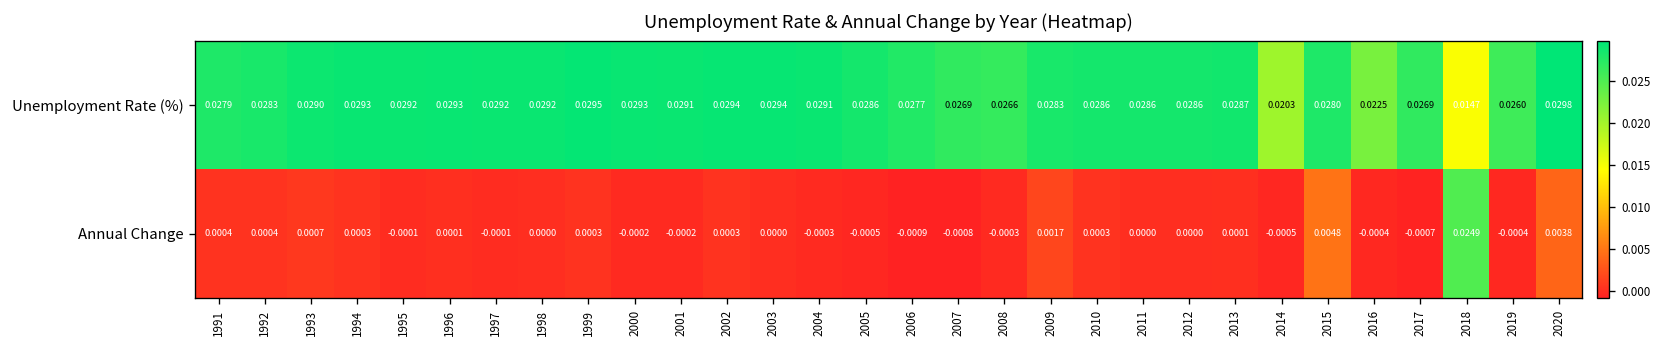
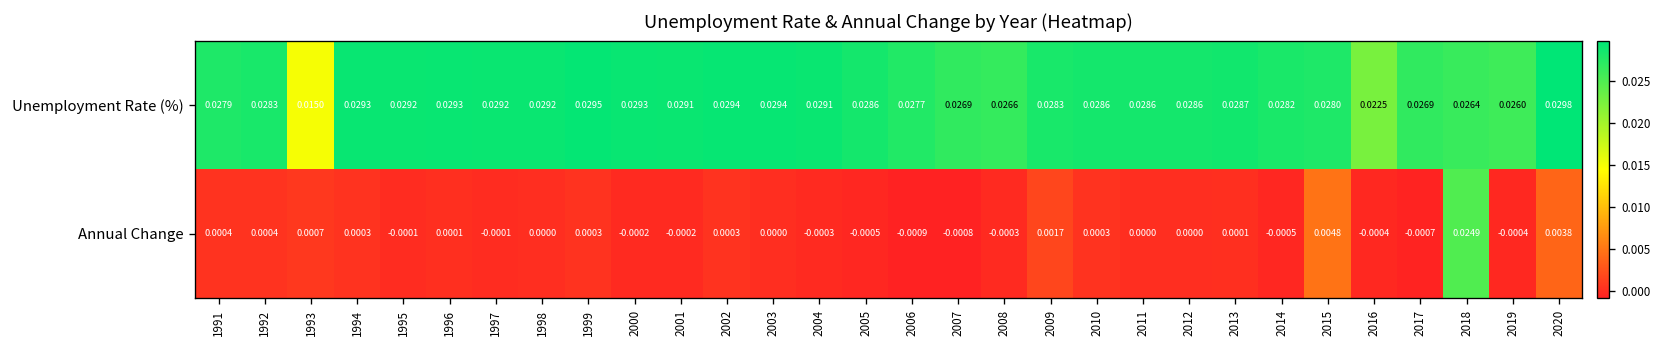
  {
    "Unemployment Rate (%)": {
      "1991": 0.0279,
      "1992": 0.0283,
-     "1993": 0.0290,
+     "1993": 0.0150,
      "1994": 0.0293,
      "1995": 0.0292,
      "1996": 0.0293,
      "1997": 0.0292,
      "1998": 0.0292,
      "1999": 0.0295,
      "2000": 0.0293,
      "2001": 0.0291,
      "2002": 0.0294,
      "2003": 0.0294,
      "2004": 0.0291,
      "2005": 0.0286,
      "2006": 0.0277,
      "2007": 0.0269,
      "2008": 0.0266,
      "2009": 0.0283,
      "2010": 0.0286,
      "2011": 0.0286,
      "2012": 0.0286,
      "2013": 0.0287,
-     "2014": 0.0203,
+     "2014": 0.0282,
      "2015": 0.0280,
      "2016": 0.0225,
      "2017": 0.0269,
-     "2018": 0.0147,
+     "2018": 0.0264,
      "2019": 0.0260,
      "2020": 0.0298
    },
    "Annual Change": {
      "1991": 0.0004,
      "1992": 0.0004,
      "1993": 0.0007,
      "1994": 0.0003,
      "1995": -0.0001,
      "1996": 0.0001,
      "1997": -0.0001,
      "1998": 0.0000,
      "1999": 0.0003,
      "2000": -0.0002,
      "2001": -0.0002,
      "2002": 0.0003,
      "2003": 0.0000,
      "2004": -0.0003,
      "2005": -0.0005,
      "2006": -0.0009,
      "2007": -0.0008,
      "2008": -0.0003,
      "2009": 0.0017,
      "2010": 0.0003,
      "2011": 0.0000,
      "2012": 0.0000,
      "2013": 0.0001,
      "2014": -0.0005,
      "2015": 0.0048,
      "2016": -0.0004,
      "2017": -0.0007,
      "2018": 0.0249,
      "2019": -0.0004,
      "2020": 0.0038
    }
  }
